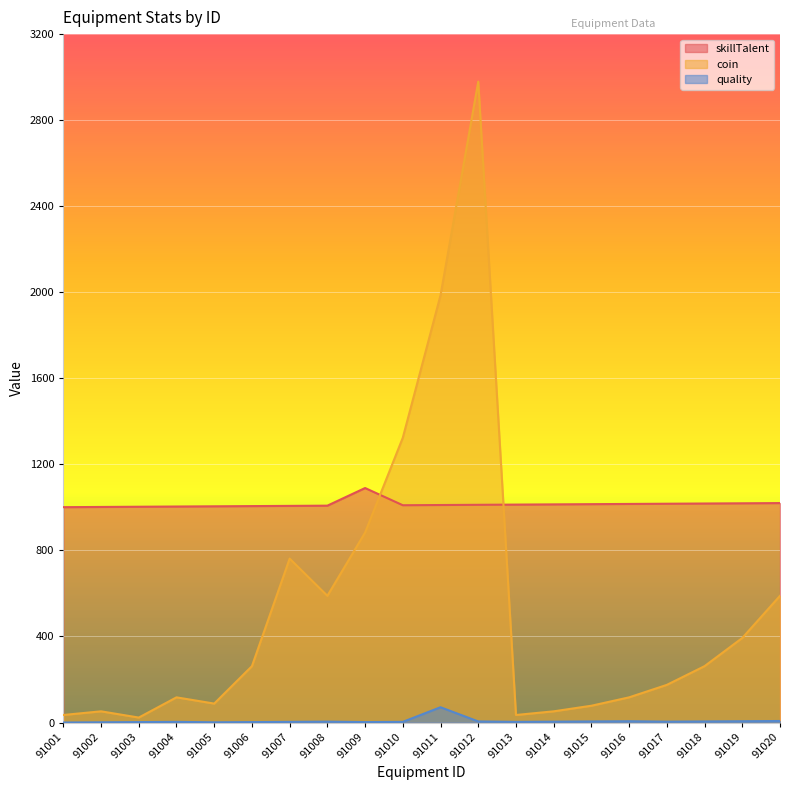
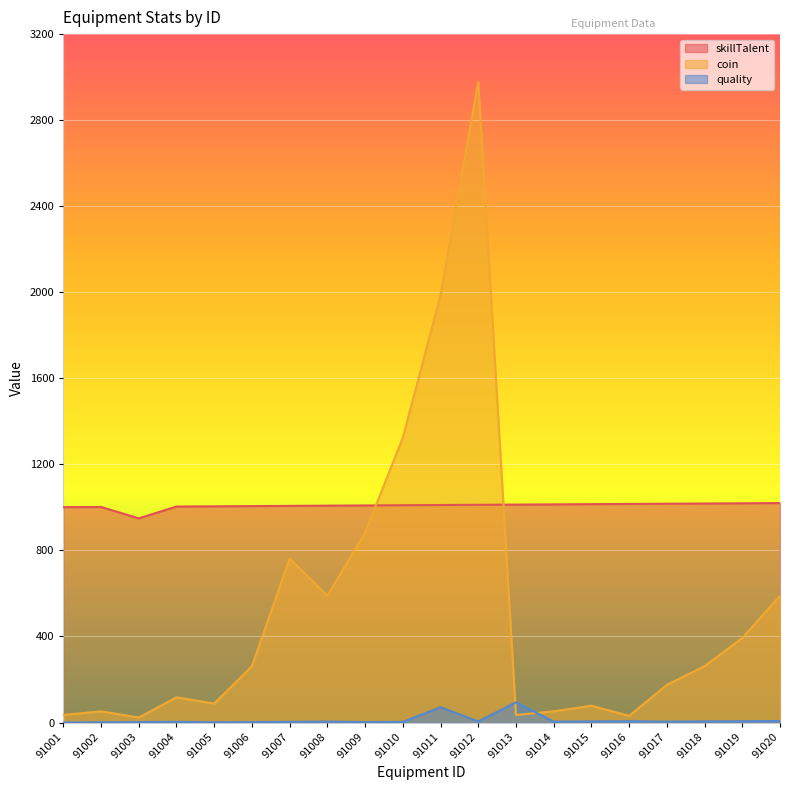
  {
    "skillTalent": {
      "91001": 1000,
      "91002": 1000,
-     "91003": 1000,
+     "91003": 950,
      "91004": 1000,
      "91005": 1010,
      "91006": 1010,
      "91007": 1010,
      "91008": 1010,
-     "91009": 1090,
+     "91009": 1010,
      "91010": 1010,
      "91011": 1010,
      "91012": 1010,
      "91013": 1010,
      "91014": 1010,
      "91015": 1020,
      "91016": 1020,
      "91017": 1020,
      "91018": 1020,
      "91019": 1020,
      "91020": 1020
    },
    "coin": {
      "91001": 40,
      "91002": 50,
      "91003": 20,
      "91004": 120,
      "91005": 90,
      "91006": 260,
      "91007": 760,
      "91008": 590,
      "91009": 880,
      "91010": 1320,
      "91011": 1990,
      "91012": 2980,
      "91013": 40,
      "91014": 50,
      "91015": 80,
-     "91016": 120,
+     "91016": 30,
      "91017": 180,
      "91018": 260,
      "91019": 390,
      "91020": 590
    },
    "quality": {
      "91001": 0,
      "91002": 0,
      "91003": 0,
      "91004": 0,
      "91005": 0,
      "91006": 0,
      "91007": 0,
      "91008": 0,
      "91009": 0,
      "91010": 0,
      "91011": 70,
      "91012": 10,
-     "91013": 0,
+     "91013": 90,
      "91014": 0,
      "91015": 10,
      "91016": 10,
      "91017": 0,
      "91018": 10,
      "91019": 10,
      "91020": 10
    }
  }
